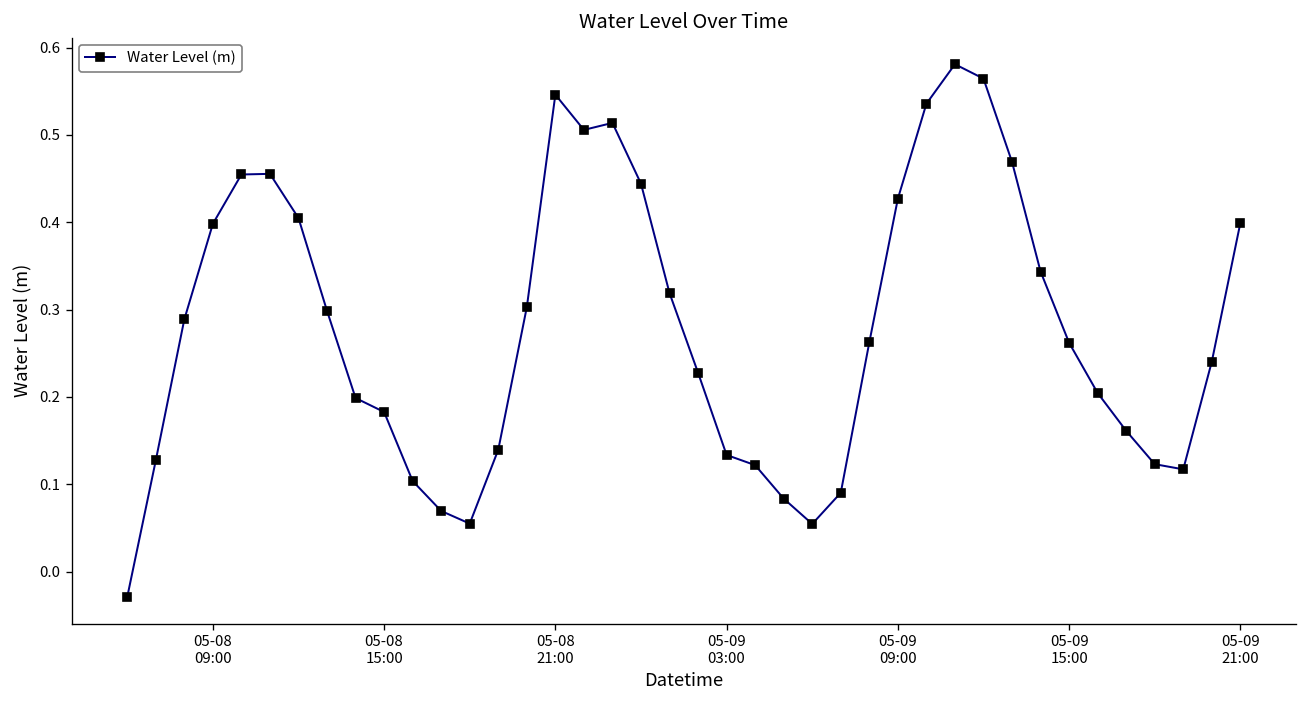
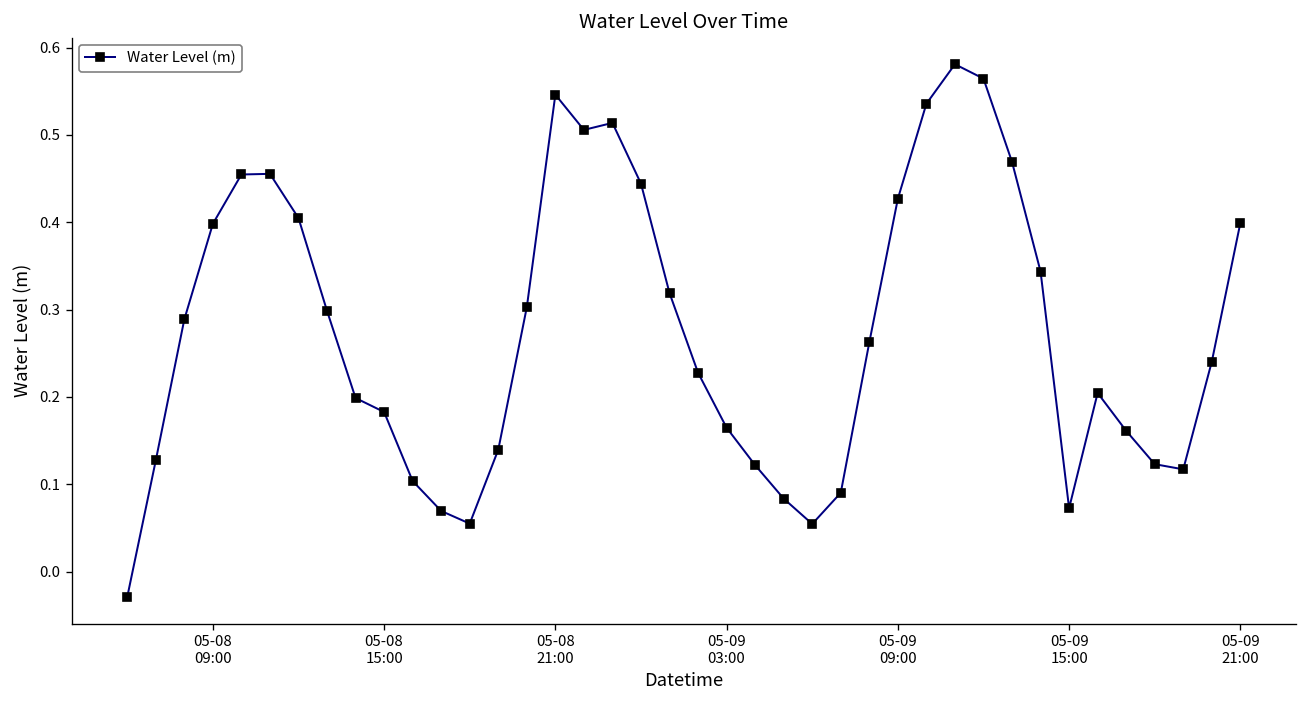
  {
    "05-08 09:00": 0.40,
    "05-08 15:00": 0.18,
    "05-08 21:00": 0.55,
-   "05-09 03:00": 0.13,
+   "05-09 03:00": 0.16,
    "05-09 09:00": 0.43,
-   "05-09 15:00": 0.26,
+   "05-09 15:00": 0.07,
    "05-09 21:00": 0.40
  }
